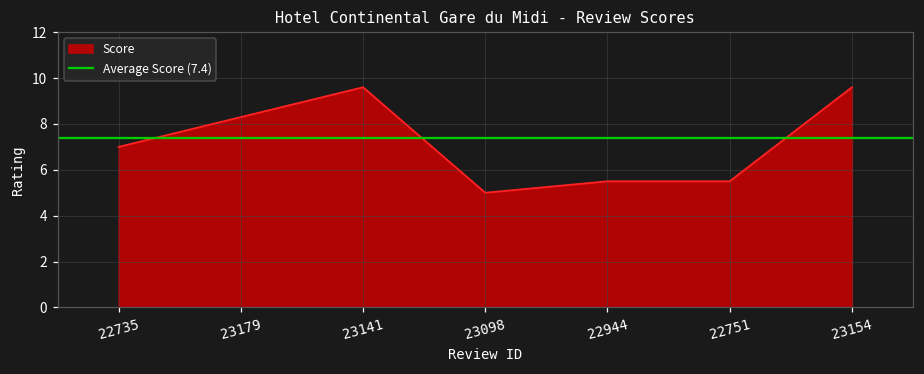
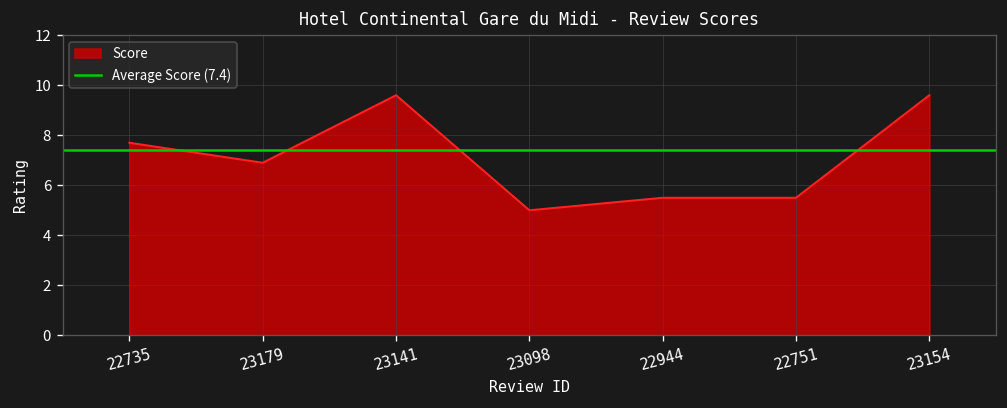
  {
-   "22735": 7.0,
-   "23179": 8.3,
+   "22735": 7.7,
+   "23179": 6.9,
    "23141": 9.6,
    "23098": 5.0,
    "22944": 5.5,
    "22751": 5.5,
    "23154": 9.6
  }
